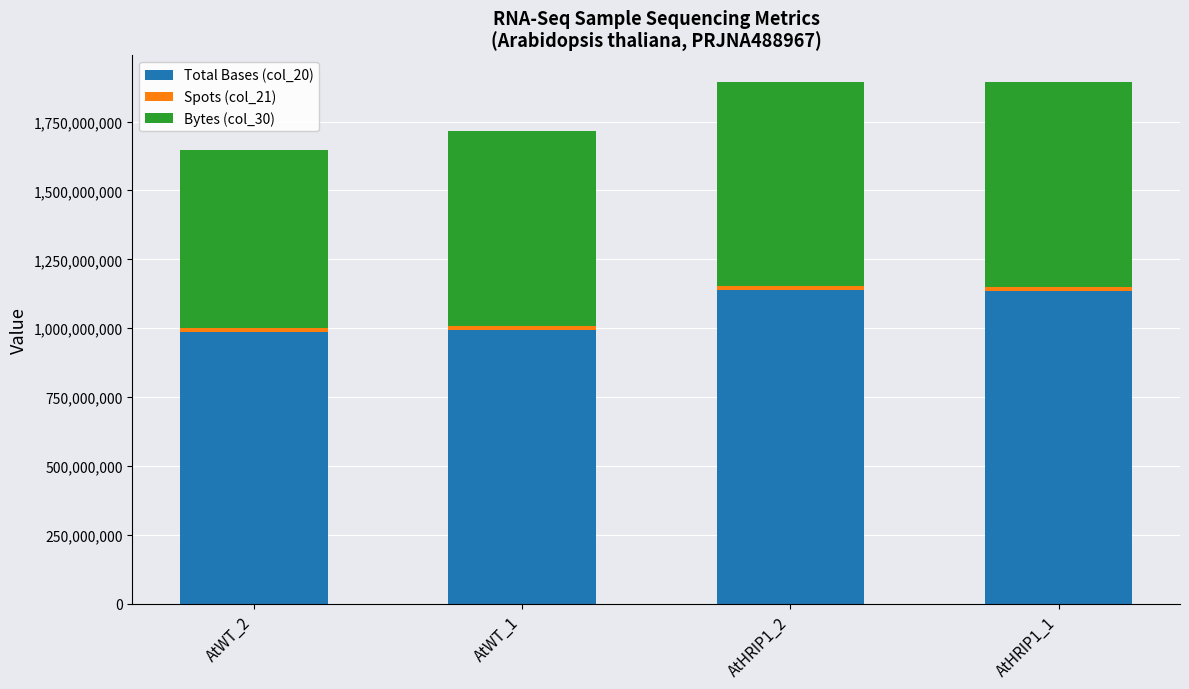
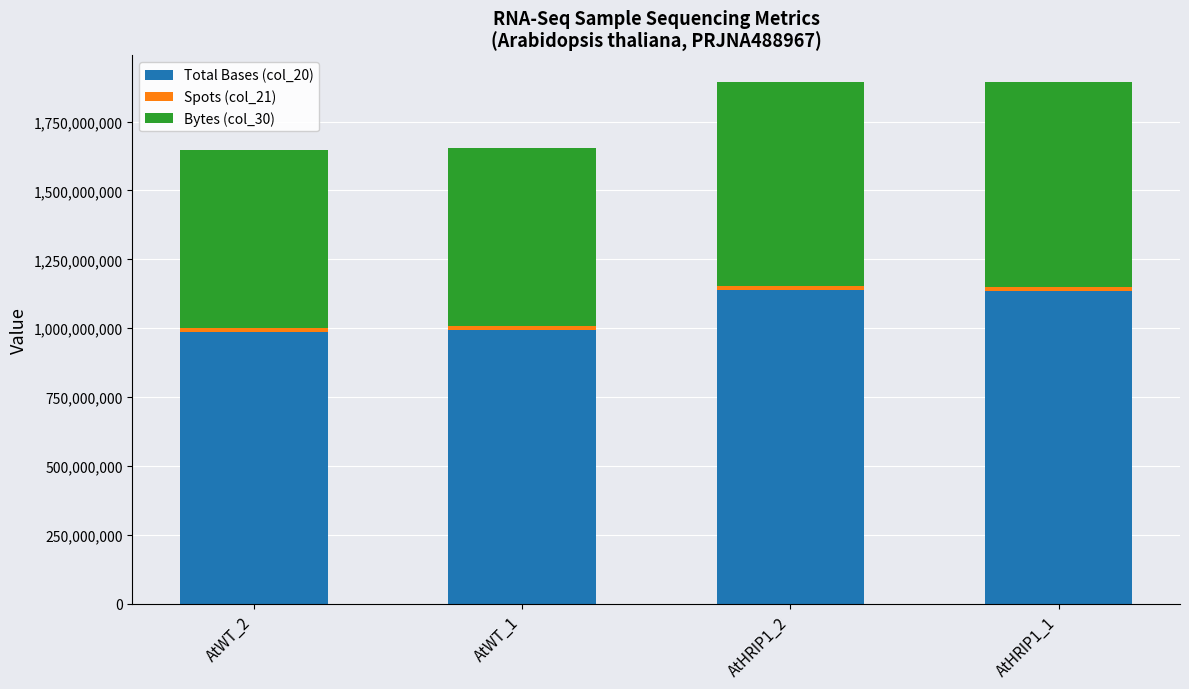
  {
    "Total Bases (col_20)": {
      "AtWT_2": "990,000,000",
      "AtWT_1": "990,000,000",
      "AtHRIP1_2": "1,140,000,000",
      "AtHRIP1_1": "1,130,000,000"
    },
    "Spots (col_21)": {
      "AtWT_2": "10,000,000",
      "AtWT_1": "10,000,000",
      "AtHRIP1_2": "20,000,000",
      "AtHRIP1_1": "20,000,000"
    },
    "Bytes (col_30)": {
      "AtWT_2": "640,000,000",
-     "AtWT_1": "710,000,000",
+     "AtWT_1": "650,000,000",
      "AtHRIP1_2": "740,000,000",
      "AtHRIP1_1": "750,000,000"
    }
  }
